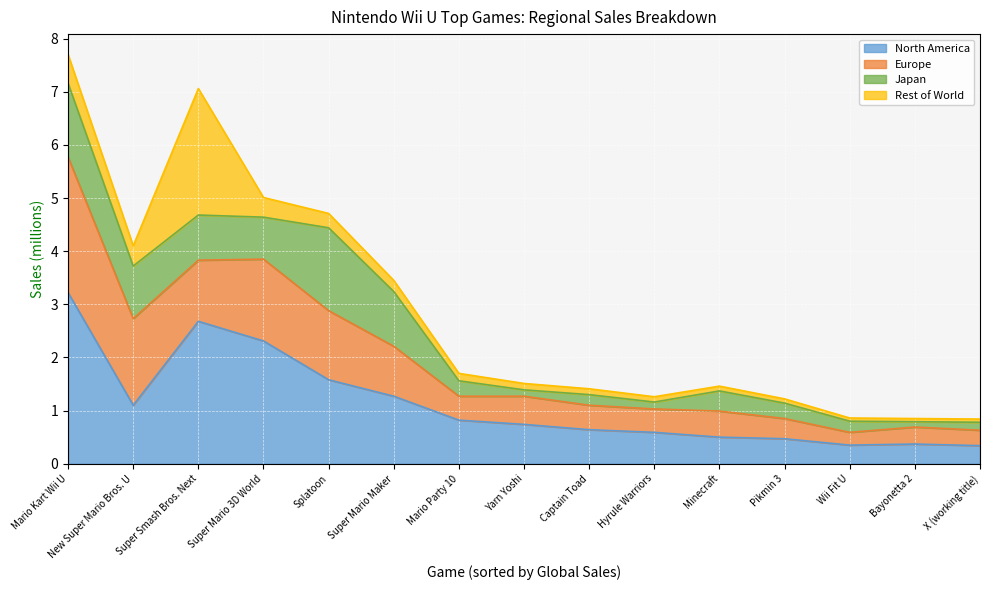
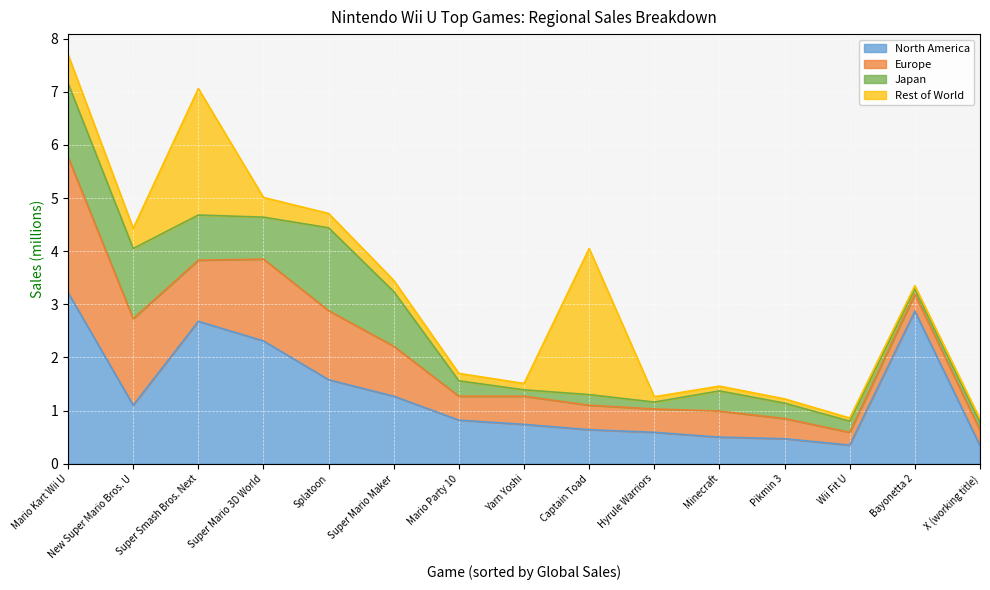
  {
    "North America": {
      "Mario Kart Wii U": 3.2,
      "New Super Mario Bros. U": 1.1,
      "Super Smash Bros. Next": 2.7,
      "Super Mario 3D World": 2.3,
      "Splatoon": 1.6,
      "Super Mario Maker": 1.3,
      "Mario Party 10": 0.8,
      "Yarn Yoshi": 0.7,
      "Captain Toad": 0.6,
      "Hyrule Warriors": 0.6,
      "Minecraft": 0.5,
      "Pikmin 3": 0.5,
      "Wii Fit U": 0.4,
-     "Bayonetta 2": 0.4,
+     "Bayonetta 2": 2.9,
      "X (working title)": 0.3
    },
    "Europe": {
      "Mario Kart Wii U": 2.5,
      "New Super Mario Bros. U": 1.6,
      "Super Smash Bros. Next": 1.2,
      "Super Mario 3D World": 1.5,
      "Splatoon": 1.3,
      "Super Mario Maker": 0.9,
      "Mario Party 10": 0.5,
      "Yarn Yoshi": 0.5,
      "Captain Toad": 0.5,
      "Hyrule Warriors": 0.4,
      "Minecraft": 0.5,
      "Pikmin 3": 0.4,
      "Wii Fit U": 0.2,
      "Bayonetta 2": 0.3,
      "X (working title)": 0.3
    },
    "Japan": {
      "Mario Kart Wii U": 1.4,
-     "New Super Mario Bros. U": 1.0,
+     "New Super Mario Bros. U": 1.3,
      "Super Smash Bros. Next": 0.8,
      "Super Mario 3D World": 0.8,
      "Splatoon": 1.6,
      "Super Mario Maker": 1.0,
      "Mario Party 10": 0.3,
      "Yarn Yoshi": 0.1,
      "Captain Toad": 0.2,
      "Hyrule Warriors": 0.1,
      "Minecraft": 0.4,
      "Pikmin 3": 0.3,
      "Wii Fit U": 0.2,
      "Bayonetta 2": 0.1,
      "X (working title)": 0.2
    },
    "Rest of World": {
      "Mario Kart Wii U": 0.5,
      "New Super Mario Bros. U": 0.4,
      "Super Smash Bros. Next": 2.4,
      "Super Mario 3D World": 0.4,
      "Splatoon": 0.3,
      "Super Mario Maker": 0.2,
      "Mario Party 10": 0.1,
      "Yarn Yoshi": 0.1,
-     "Captain Toad": 0.1,
+     "Captain Toad": 2.8,
      "Hyrule Warriors": 0.1,
      "Minecraft": 0.1,
      "Pikmin 3": 0.1,
      "Wii Fit U": 0.1,
      "Bayonetta 2": 0.1,
      "X (working title)": 0.1
    }
  }
